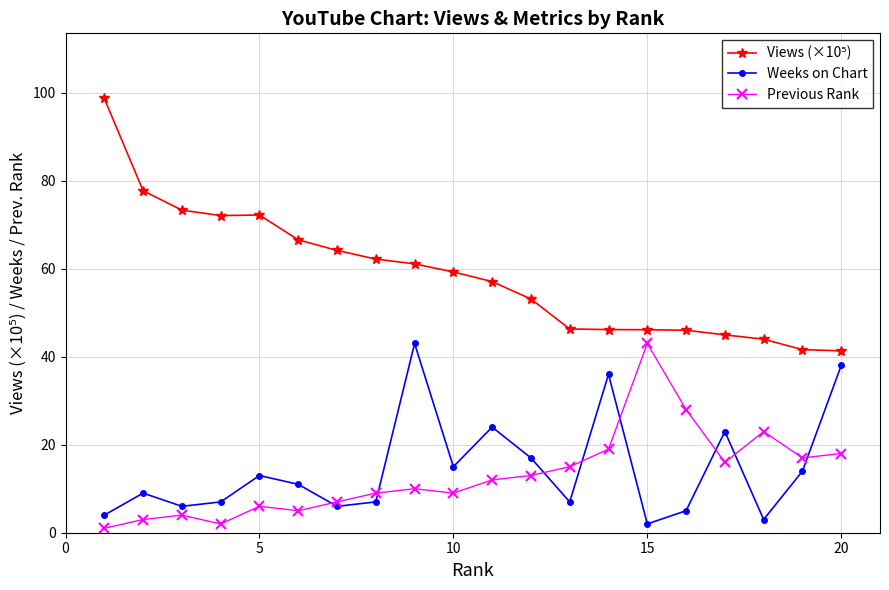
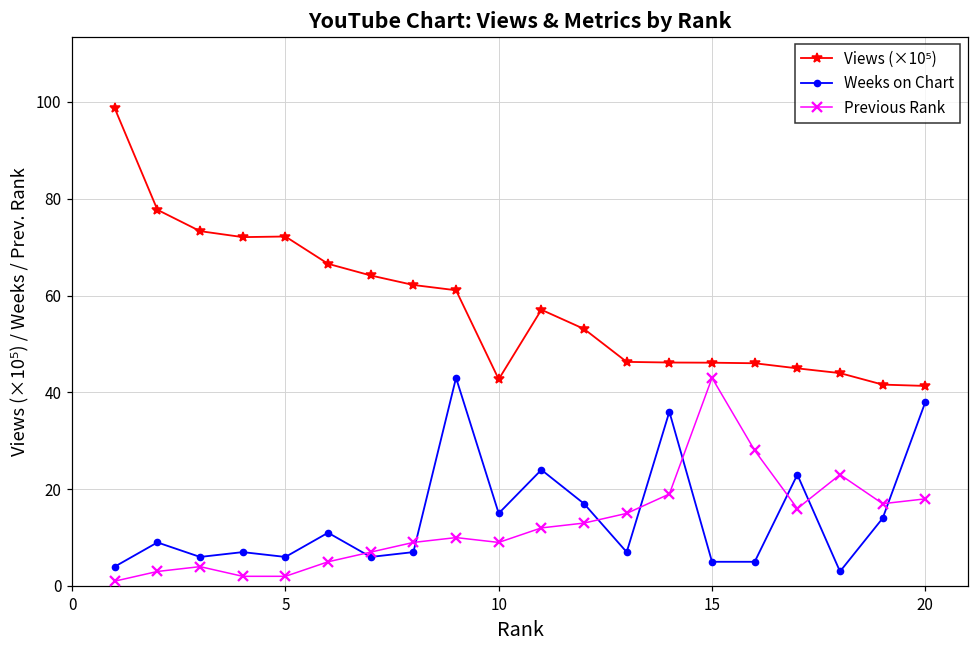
  {
    "Views (×10⁵)": {
      "5": 72,
-     "10": 59,
+     "10": 43,
      "15": 46,
      "20": 41
    },
    "Weeks on Chart": {
-     "5": 13,
+     "5": 6,
      "10": 15,
-     "15": 2,
+     "15": 5,
      "20": 38
    },
    "Previous Rank": {
-     "5": 6,
+     "5": 2,
      "10": 9,
      "15": 43,
      "20": 18
    }
  }
